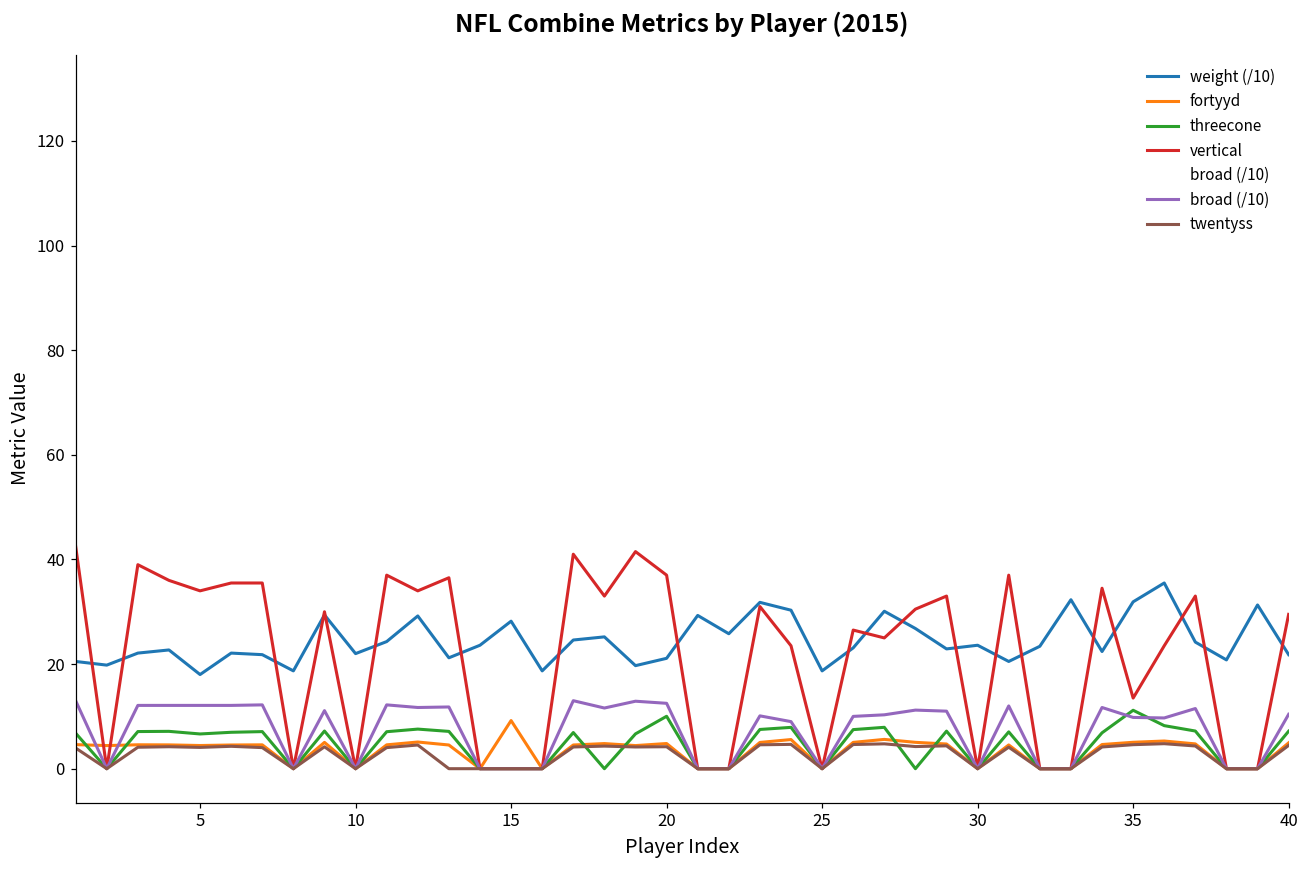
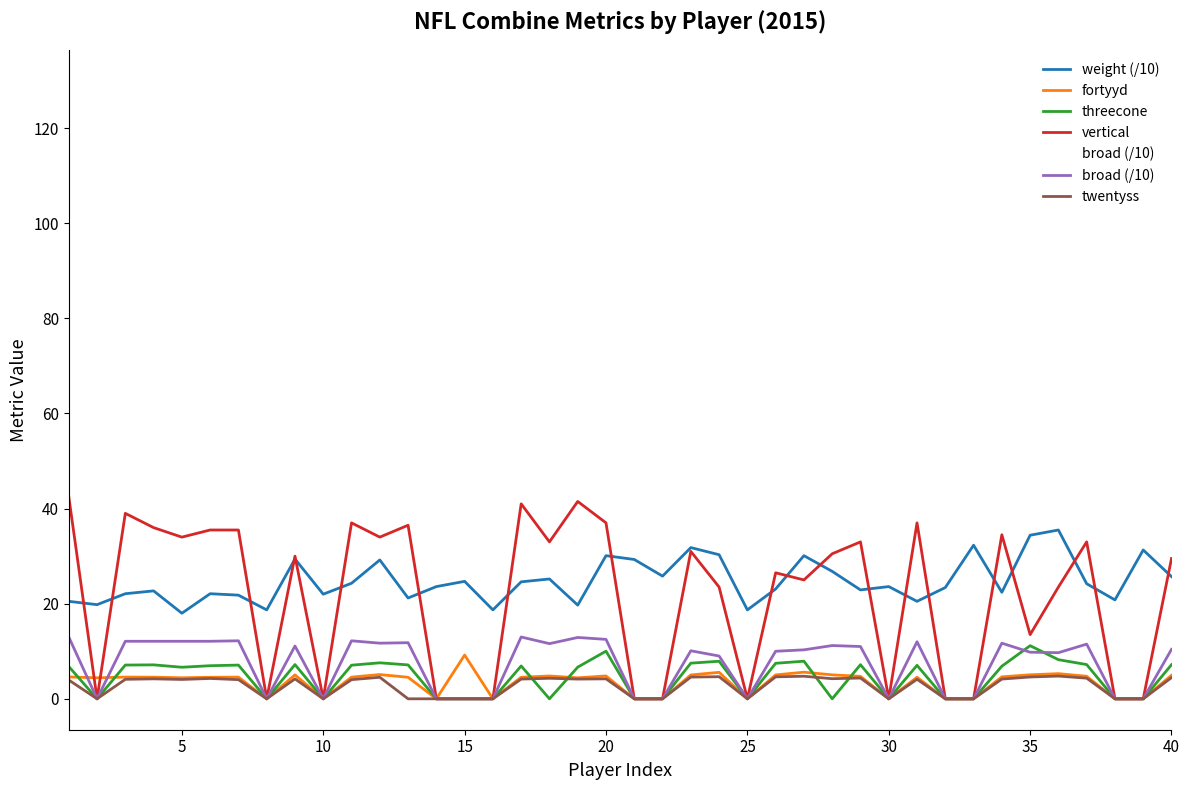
  {
    "weight (/10)": {
      "5": 18,
      "10": 22,
-     "15": 28,
-     "20": 21,
+     "15": 25,
+     "20": 30,
      "25": 19,
      "30": 24,
-     "35": 32,
-     "40": 22
+     "35": 34,
+     "40": 26
    },
    "fortyyd": {
      "15": 9,
      "20": 5
    },
    "threecone": {
      "5": 7,
      "20": 10,
      "35": 11,
      "40": 7
    },
    "vertical": {
      "5": 34,
      "20": 37,
      "35": 14,
      "40": 30
    },
    "twentyss": {
      "20": 4
    }
  }
